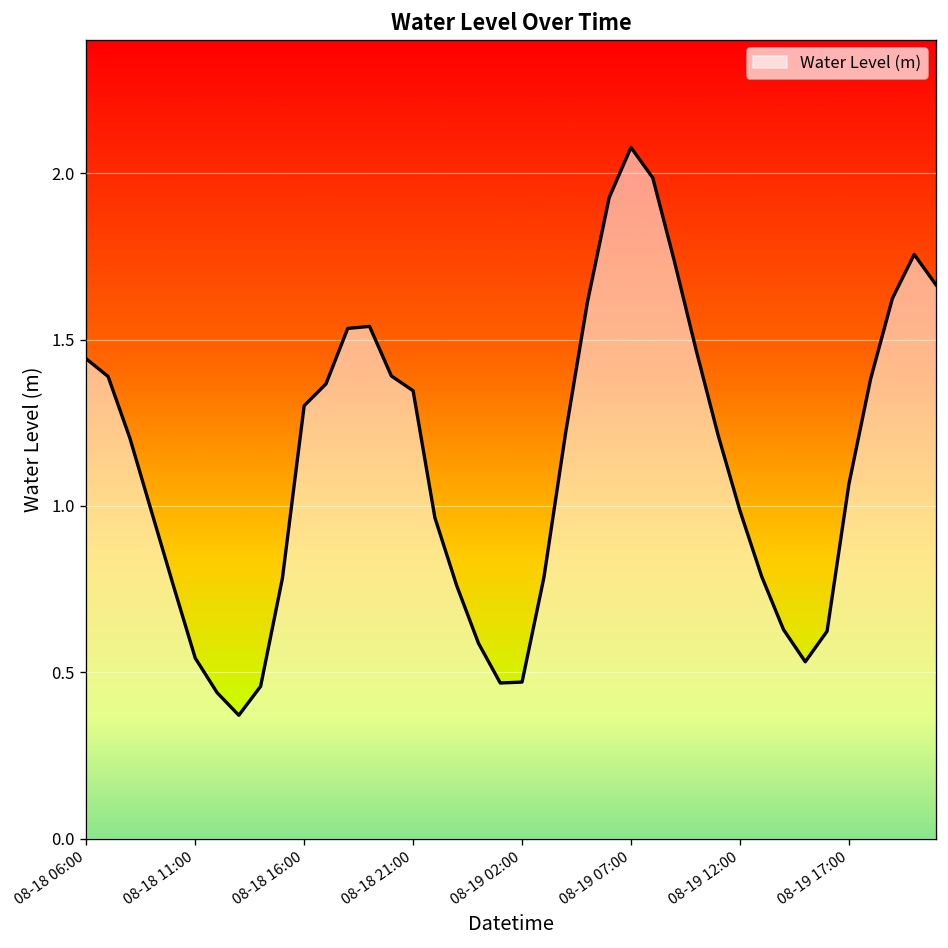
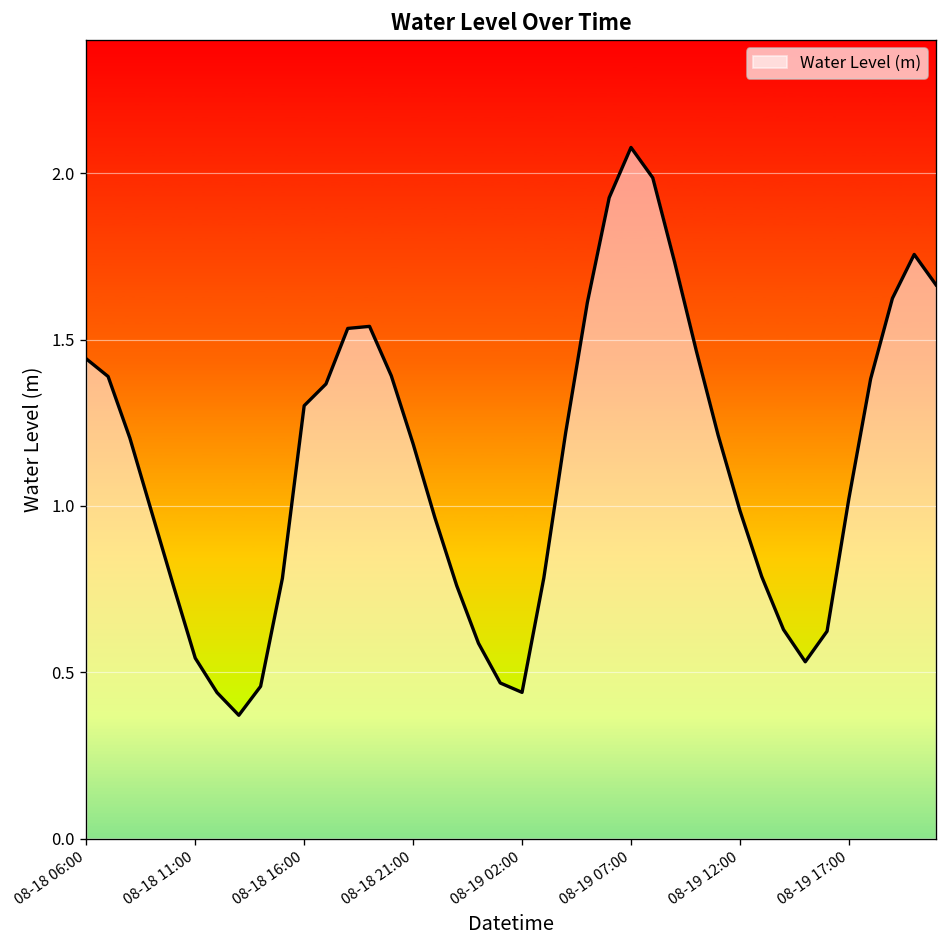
  {
    "08-18 06:00": 1.44,
    "08-18 11:00": 0.54,
    "08-18 16:00": 1.30,
-   "08-18 21:00": 1.35,
-   "08-19 02:00": 0.47,
+   "08-18 21:00": 1.19,
+   "08-19 02:00": 0.44,
    "08-19 07:00": 2.08,
    "08-19 12:00": 0.99,
-   "08-19 17:00": 1.06
+   "08-19 17:00": 1.02
  }
